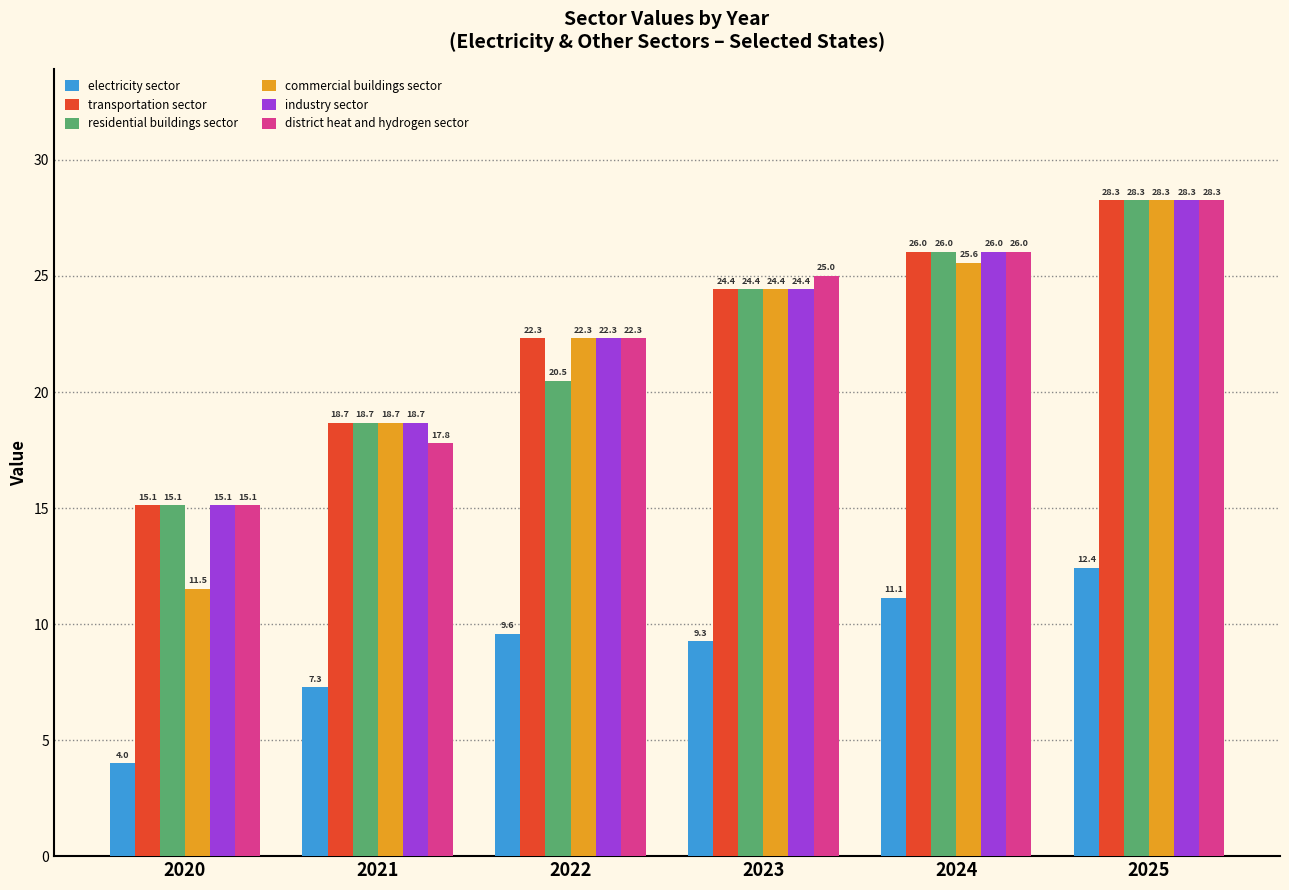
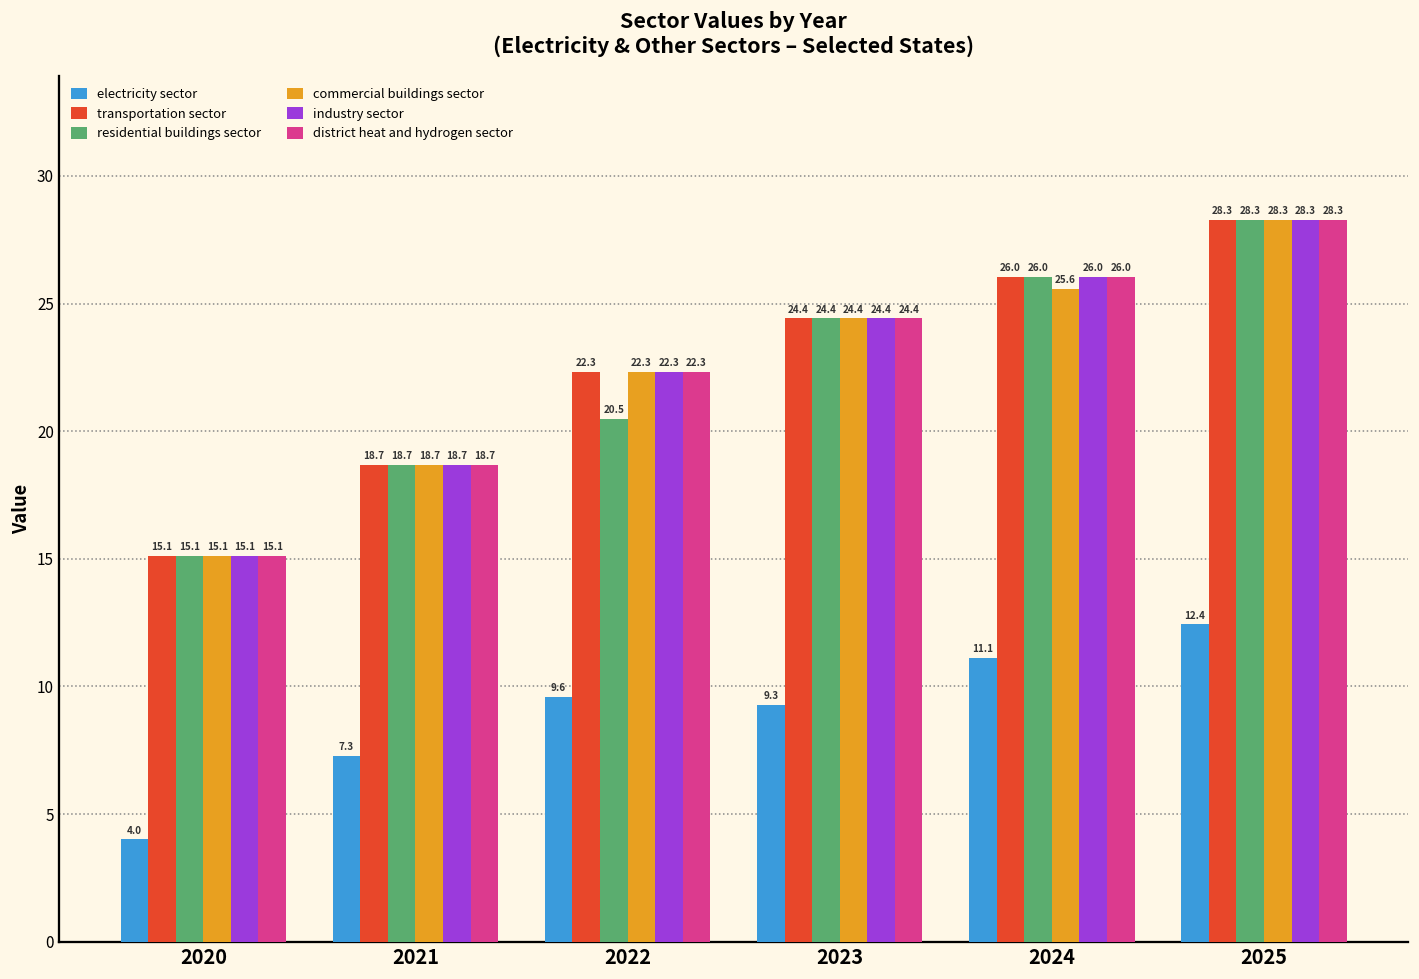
  {
    "electricity sector": {
      "2020": 4.0,
      "2021": 7.3,
      "2022": 9.6,
      "2023": 9.3,
      "2024": 11.1,
      "2025": 12.4
    },
    "transportation sector": {
      "2020": 15.1,
      "2021": 18.7,
      "2022": 22.3,
      "2023": 24.4,
      "2024": 26.0,
      "2025": 28.3
    },
    "residential buildings sector": {
      "2020": 15.1,
      "2021": 18.7,
      "2022": 20.5,
      "2023": 24.4,
      "2024": 26.0,
      "2025": 28.3
    },
    "commercial buildings sector": {
-     "2020": 11.5,
+     "2020": 15.1,
      "2021": 18.7,
      "2022": 22.3,
      "2023": 24.4,
      "2024": 25.6,
      "2025": 28.3
    },
    "industry sector": {
      "2020": 15.1,
      "2021": 18.7,
      "2022": 22.3,
      "2023": 24.4,
      "2024": 26.0,
      "2025": 28.3
    },
    "district heat and hydrogen sector": {
      "2020": 15.1,
-     "2021": 17.8,
+     "2021": 18.7,
      "2022": 22.3,
-     "2023": 25.0,
+     "2023": 24.4,
      "2024": 26.0,
      "2025": 28.3
    }
  }
